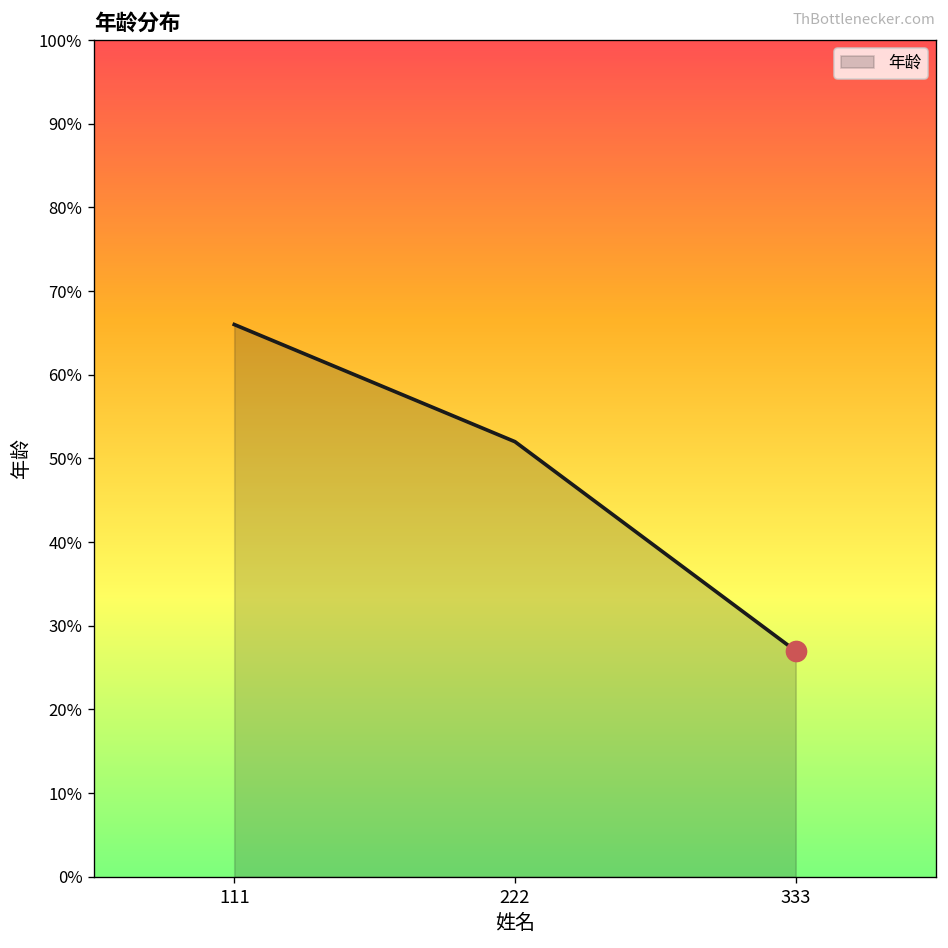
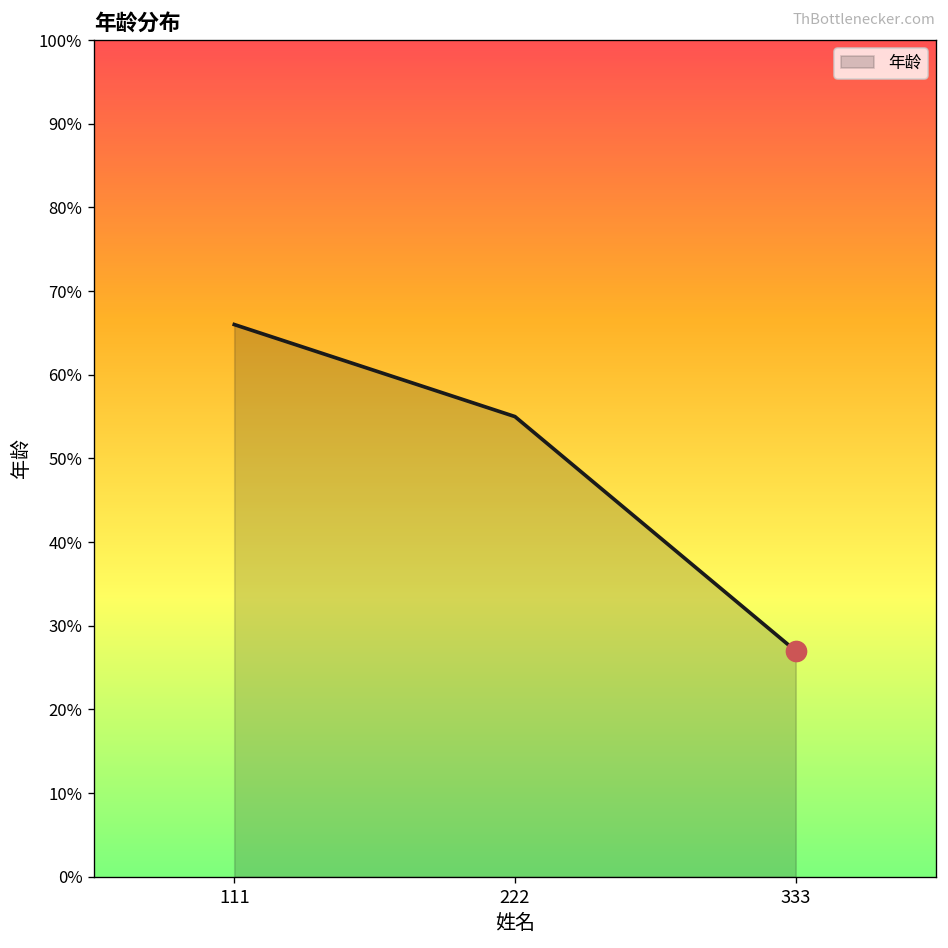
  {
    "年龄": {
      "111": "66%",
-     "222": "52%"
+     "222": "55%"
    }
  }
